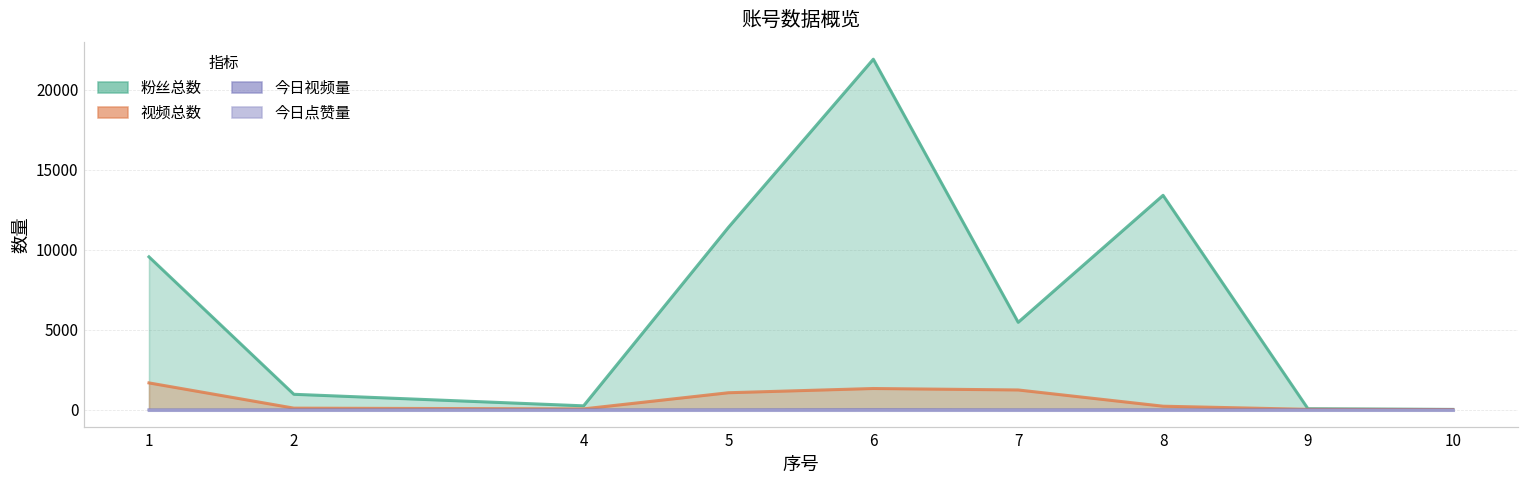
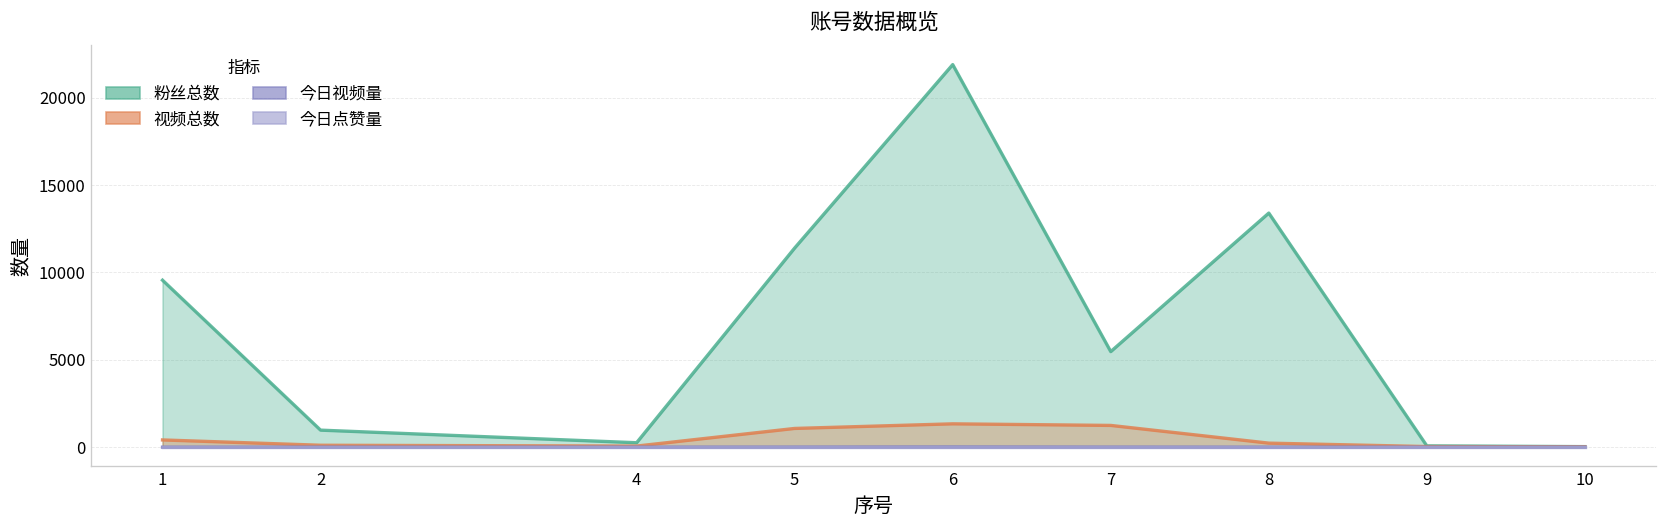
  {
    "视频总数": {
-     "1": 1700,
+     "1": 400,
      "5": 1100,
      "6": 1300,
      "7": 1200,
      "8": 200
    }
  }
